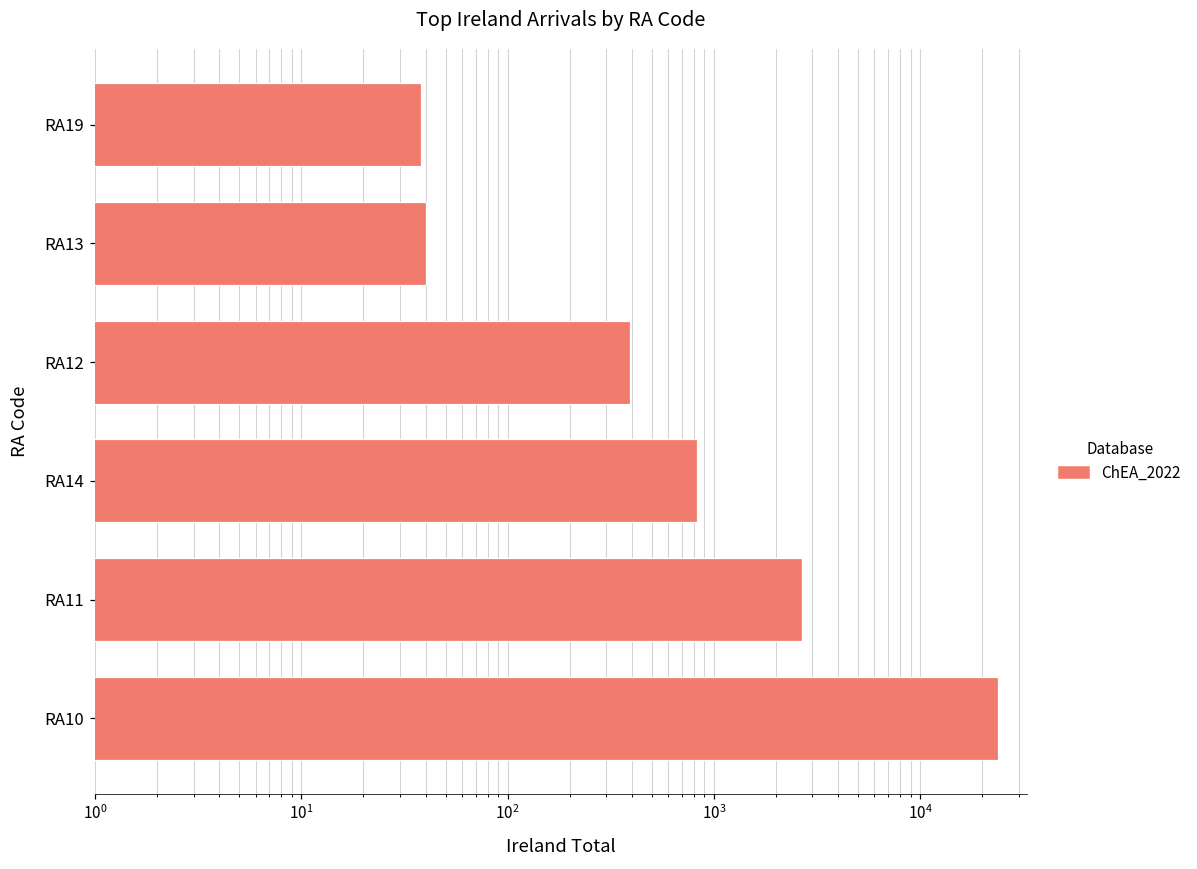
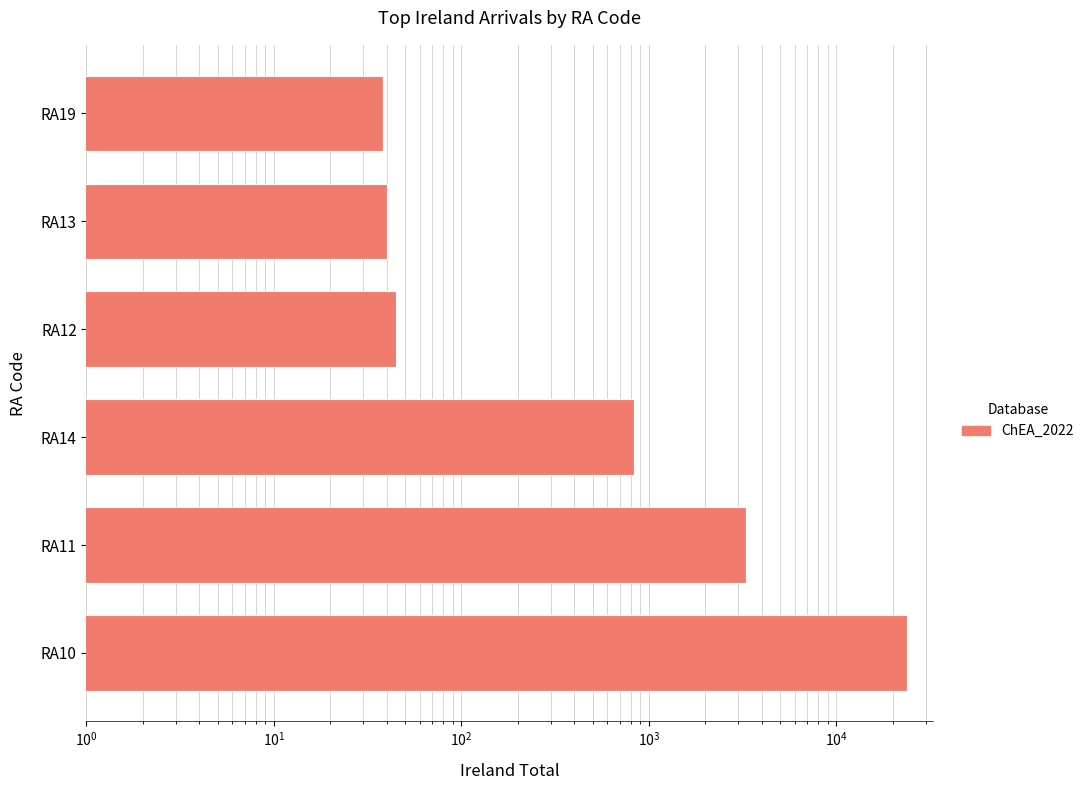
  {
    "RA19": 38,
    "RA13": 40,
-   "RA12": 390,
+   "RA12": 45,
    "RA14": 800,
-   "RA11": 2700,
+   "RA11": 3300,
    "RA10": 24000
  }
